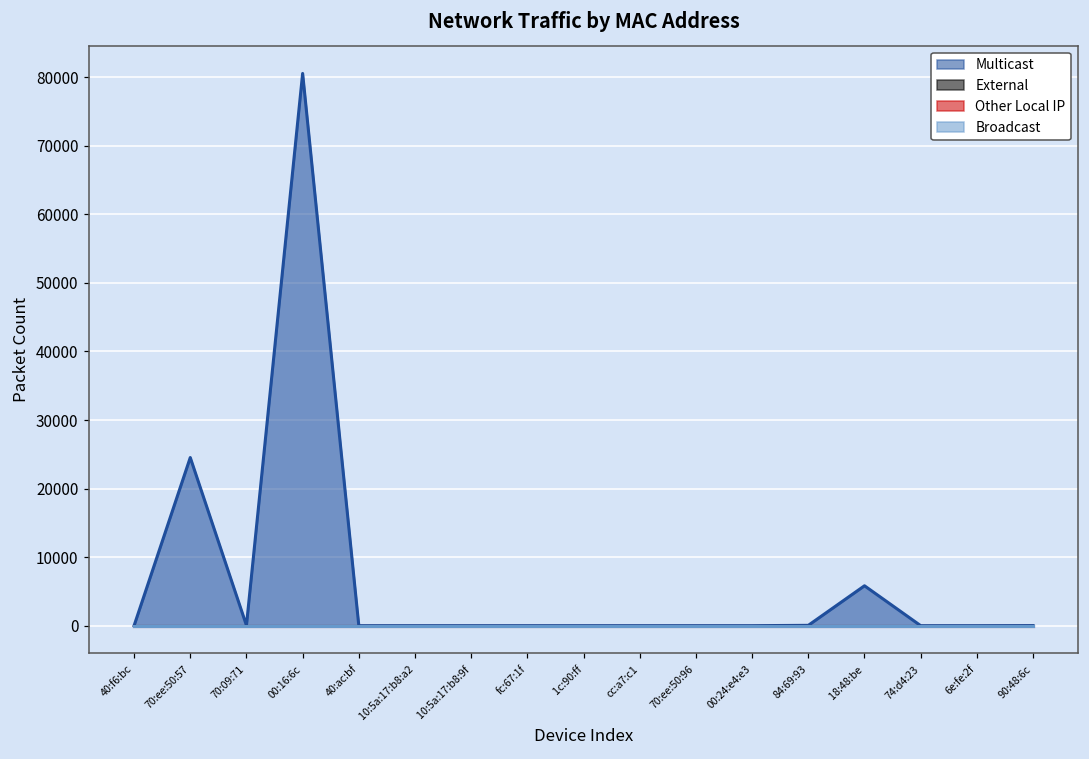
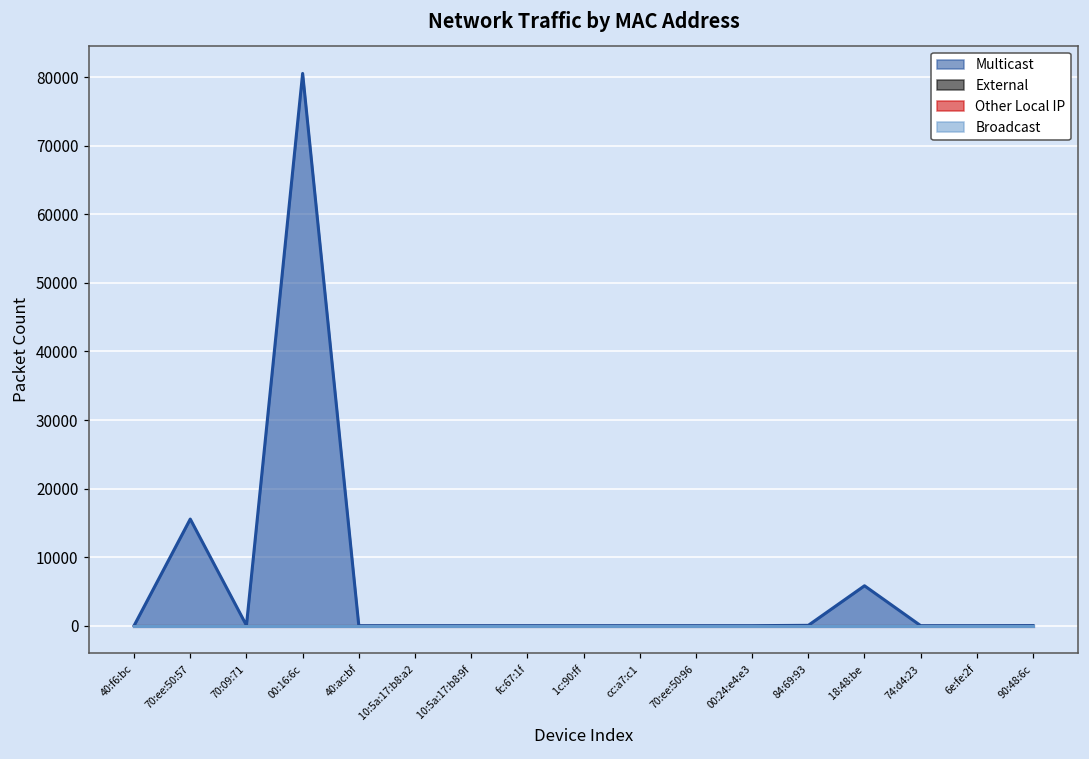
  {
    "Multicast": {
-     "70:ee:50:57": 25000,
+     "70:ee:50:57": 16000,
      "00:16:6c": 81000,
      "18:48:be": 6000
    },
    "Broadcast": {
      "70:ee:50:57": 0,
      "00:16:6c": 0,
      "18:48:be": 0
    }
  }
